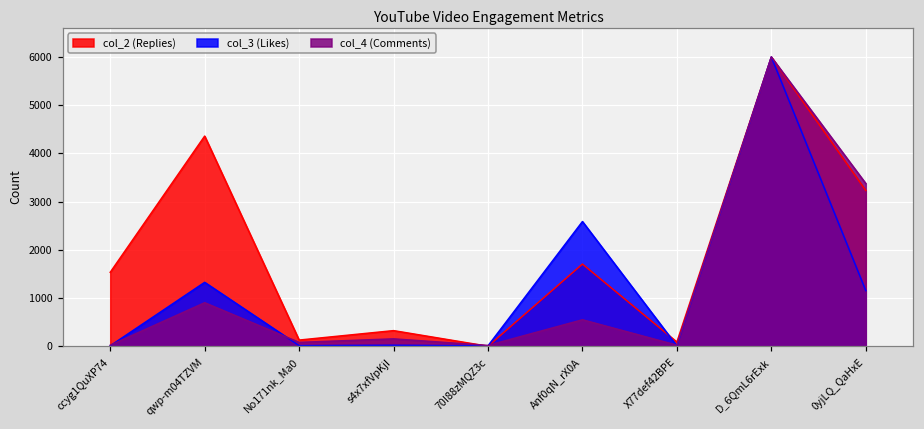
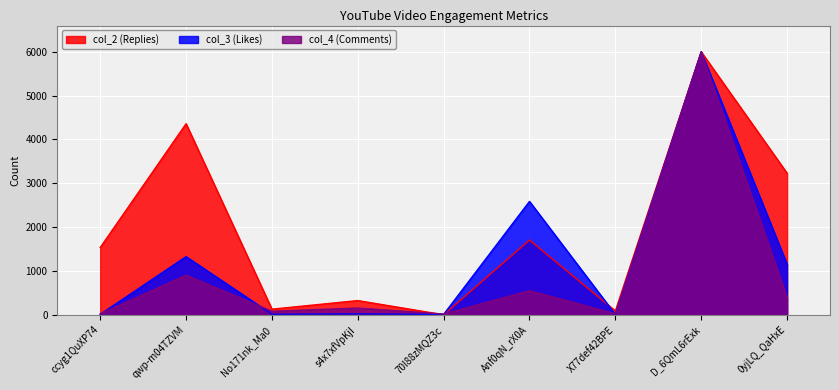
  {
    "col_2 (Replies)": {
      "ccyg1QuXP74": 1500,
      "qwp-m04TZVM": 4400,
      "s4x7xfVpKjI": 300,
      "Anf0qN_rX0A": 1700,
      "X77def42BPE": 100,
      "0yjLQ_QaHxE": 3200
    },
    "col_3 (Likes)": {
      "qwp-m04TZVM": 1300,
      "No171nk_Ma0": 0,
      "s4x7xfVpKjI": 0,
      "Anf0qN_rX0A": 2600,
      "0yjLQ_QaHxE": 1200
    },
    "col_4 (Comments)": {
      "qwp-m04TZVM": 900,
      "s4x7xfVpKjI": 200,
      "Anf0qN_rX0A": 500,
-     "0yjLQ_QaHxE": 3400
+     "0yjLQ_QaHxE": 400
    }
  }
